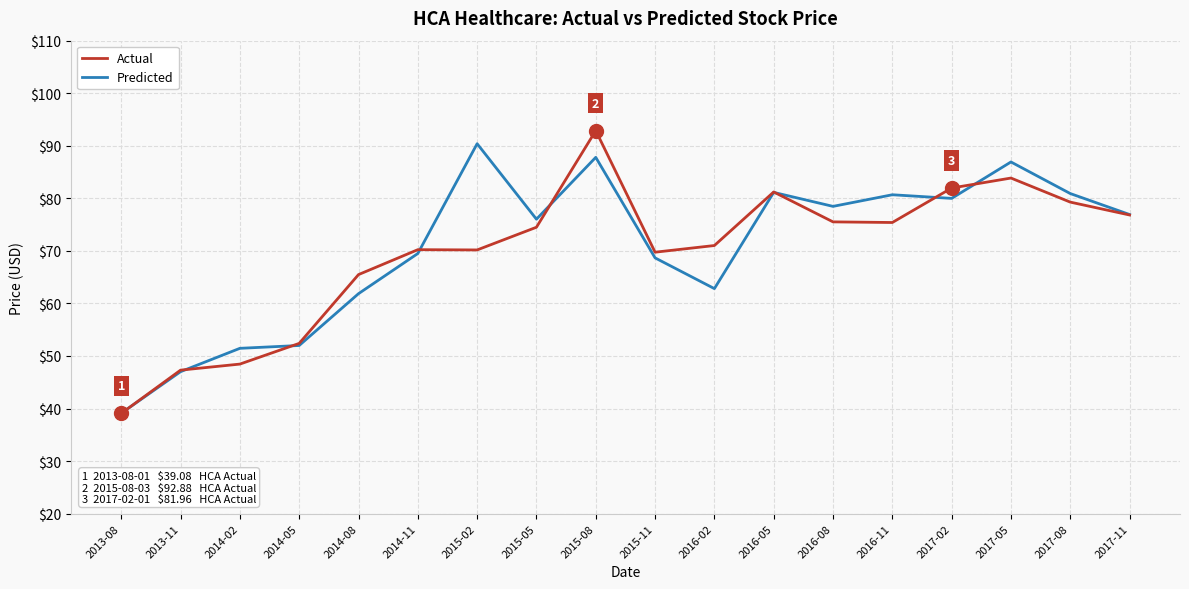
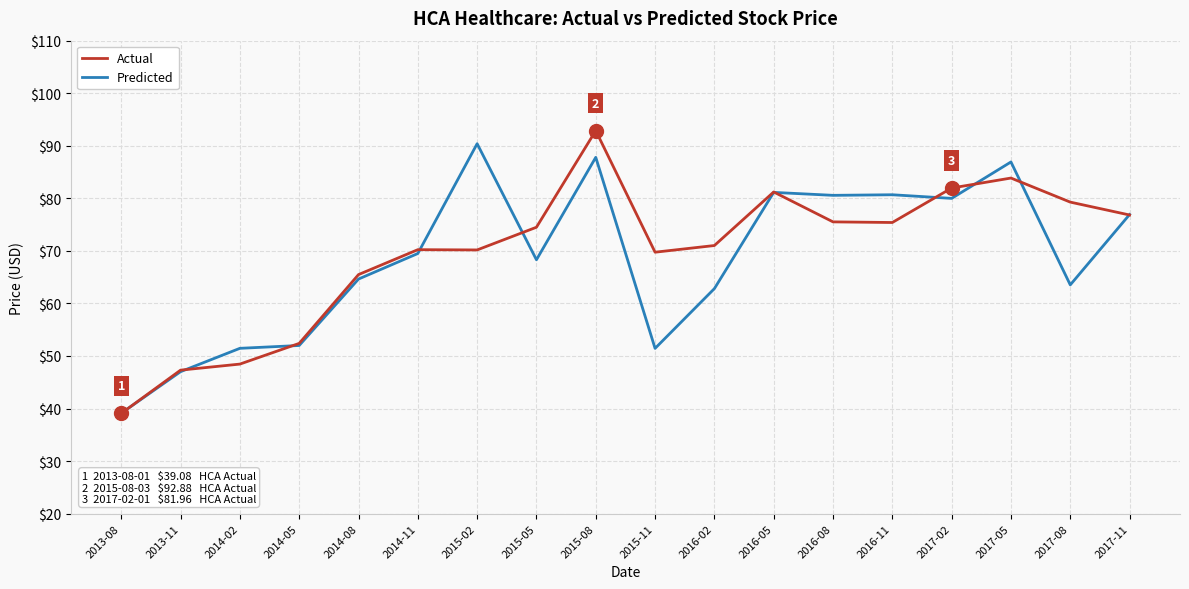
  {
    "Predicted": {
      "2014-02": "$51",
-     "2014-08": "$62",
+     "2014-08": "$65",
      "2014-11": "$70",
      "2015-02": "$90",
-     "2015-05": "$76",
+     "2015-05": "$68",
      "2015-08": "$88",
-     "2015-11": "$69",
+     "2015-11": "$51",
      "2016-02": "$63",
-     "2016-08": "$78",
+     "2016-08": "$81",
      "2016-11": "$81",
      "2017-02": "$80",
      "2017-05": "$87",
-     "2017-08": "$81"
+     "2017-08": "$64"
    }
  }
